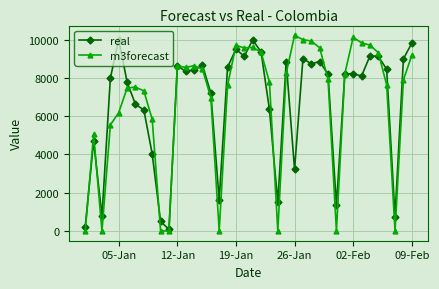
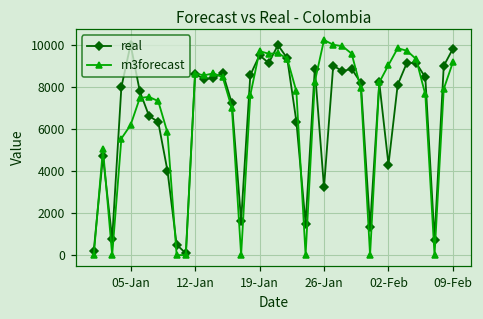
  {
    "real": {
      "19-Jan": 9500,
      "26-Jan": 3200,
-     "02-Feb": 8200,
+     "02-Feb": 4300,
      "09-Feb": 9800
    },
    "m3forecast": {
      "05-Jan": 6200,
      "19-Jan": 9700,
      "26-Jan": 10200,
-     "02-Feb": 10100,
+     "02-Feb": 9000,
      "09-Feb": 9200
    }
  }
